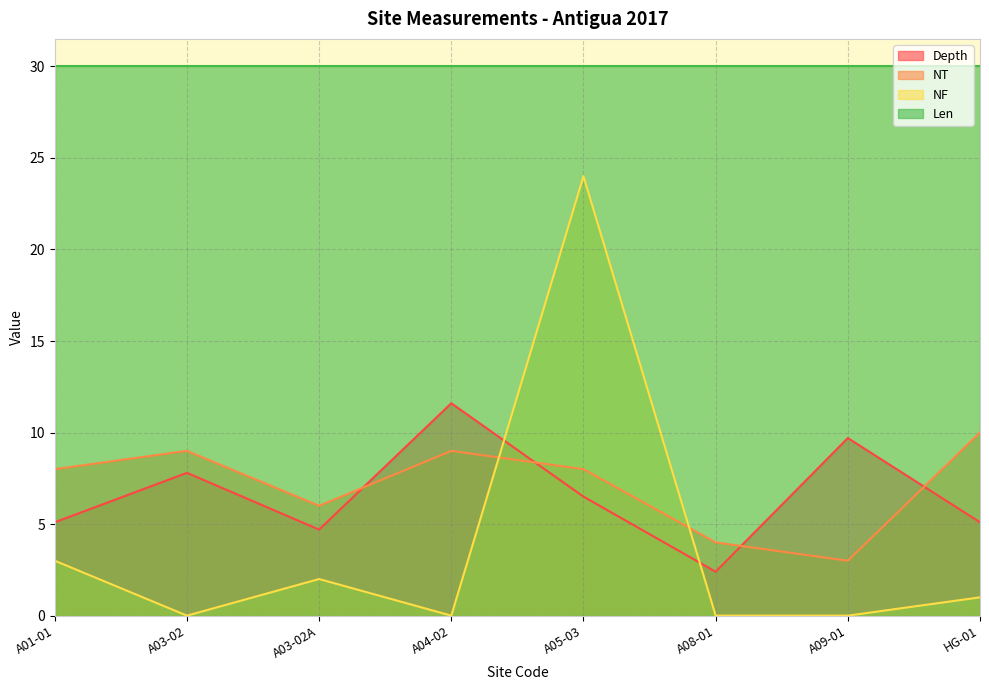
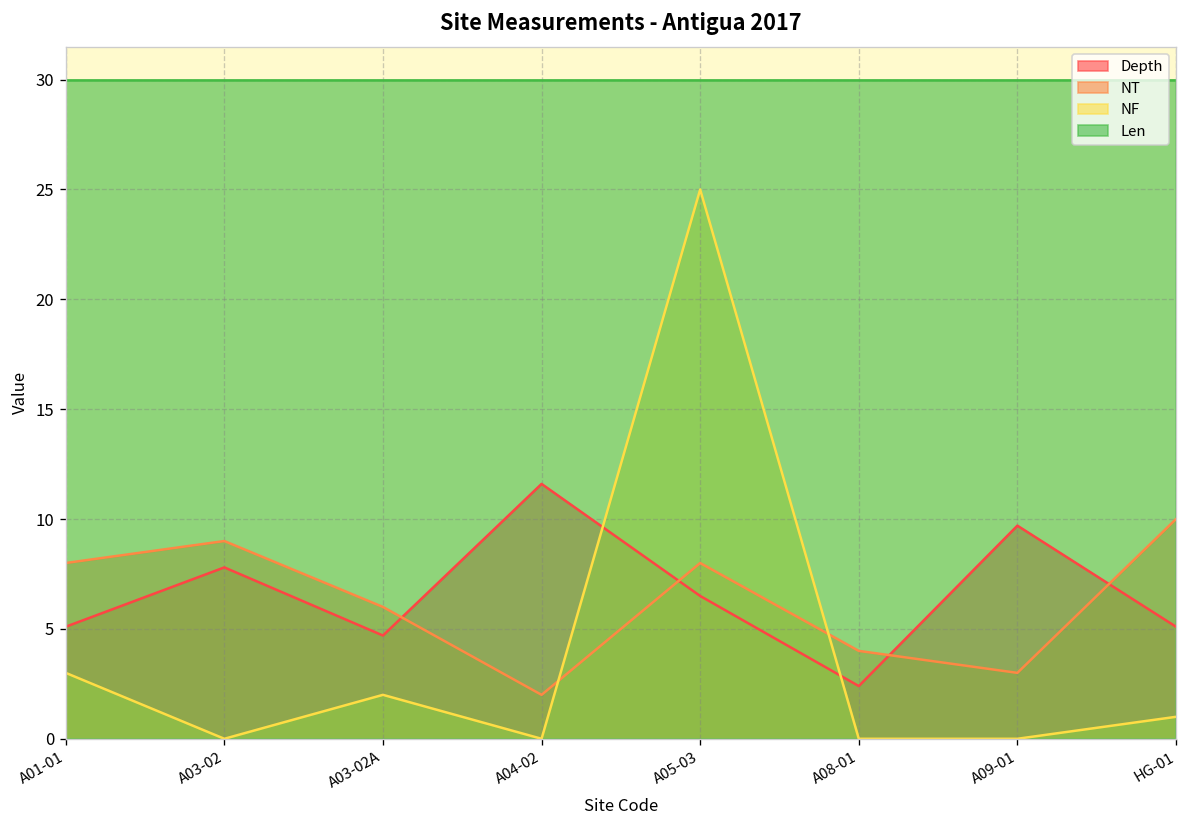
  {
    "Depth": {
      "A01-01": 5,
      "A03-02": 7.8,
      "A03-02A": 4.7,
      "A04-02": 11.6,
      "A05-03": 6.5,
      "A08-01": 2.4,
      "A09-01": 9.7,
      "HG-01": 5
    },
    "NT": {
      "A01-01": 8,
      "A03-02": 9,
      "A03-02A": 6,
-     "A04-02": 9,
+     "A04-02": 2,
      "A05-03": 8,
      "A08-01": 4,
      "A09-01": 3,
      "HG-01": 10
    },
    "NF": {
      "A01-01": 3,
      "A03-02": 0,
      "A03-02A": 2,
      "A04-02": 0,
-     "A05-03": 24,
+     "A05-03": 25,
      "A08-01": 0,
      "A09-01": 0,
      "HG-01": 1
    },
    "Len": {
      "A01-01": 30,
      "A03-02": 30,
      "A03-02A": 30,
      "A04-02": 30,
      "A05-03": 30,
      "A08-01": 30,
      "A09-01": 30,
      "HG-01": 30
    }
  }
